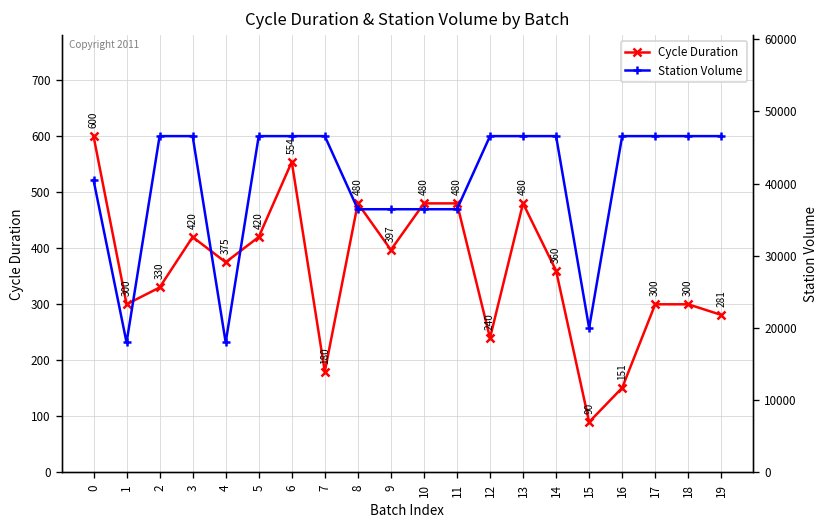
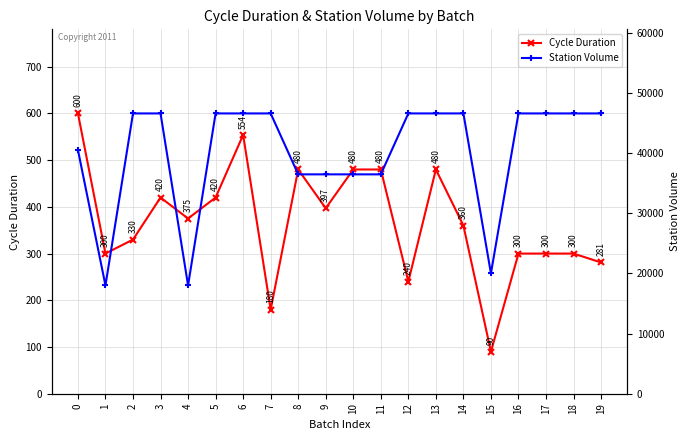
  {
    "Cycle Duration": {
      "0": 600,
      "1": 300,
      "2": 330,
      "3": 420,
      "4": 375,
      "5": 420,
      "7": 180,
      "8": 480,
      "9": 397,
      "10": 480,
      "11": 480,
      "12": 240,
      "13": 480,
      "14": 360,
      "15": 90,
-     "16": 151,
+     "16": 300,
      "17": 300,
      "18": 300,
      "19": 281
    }
  }
